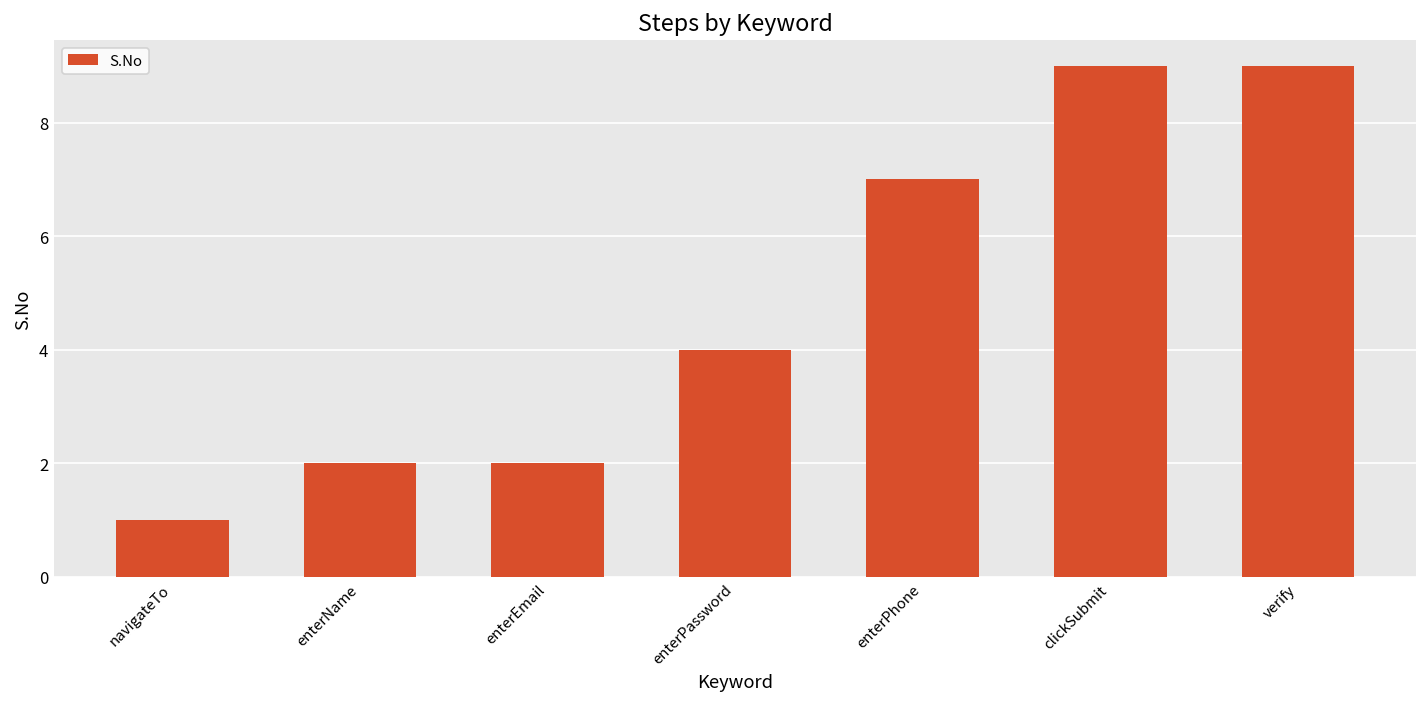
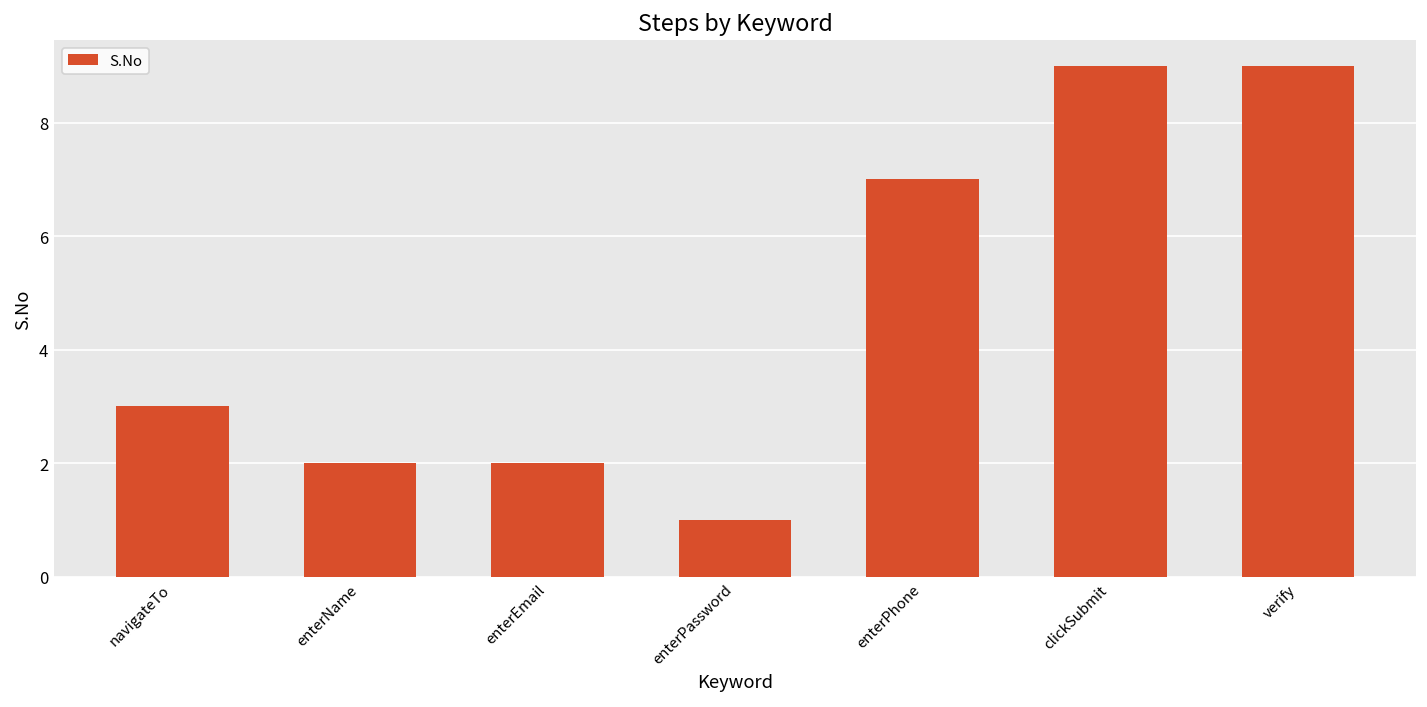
  {
-   "navigateTo": 1,
+   "navigateTo": 3,
    "enterName": 2,
    "enterEmail": 2,
-   "enterPassword": 4,
+   "enterPassword": 1,
    "enterPhone": 7,
    "clickSubmit": 9,
    "verify": 9
  }
